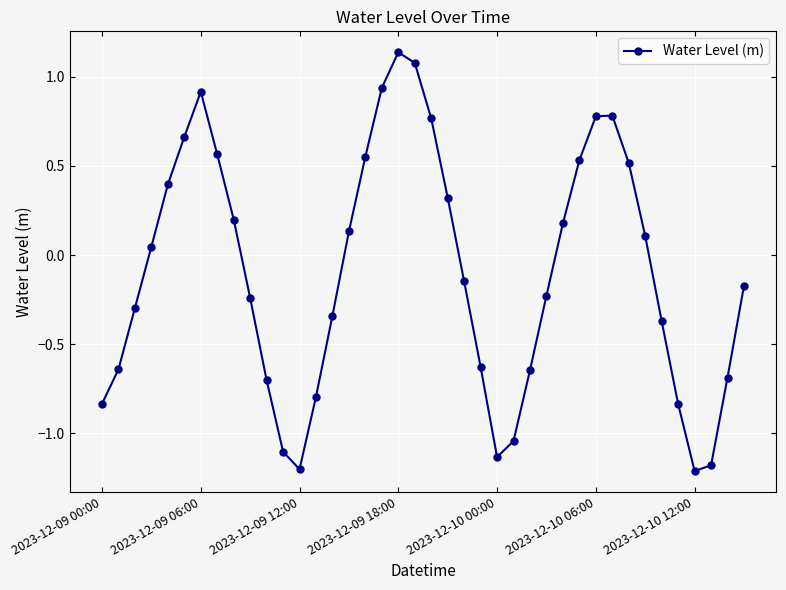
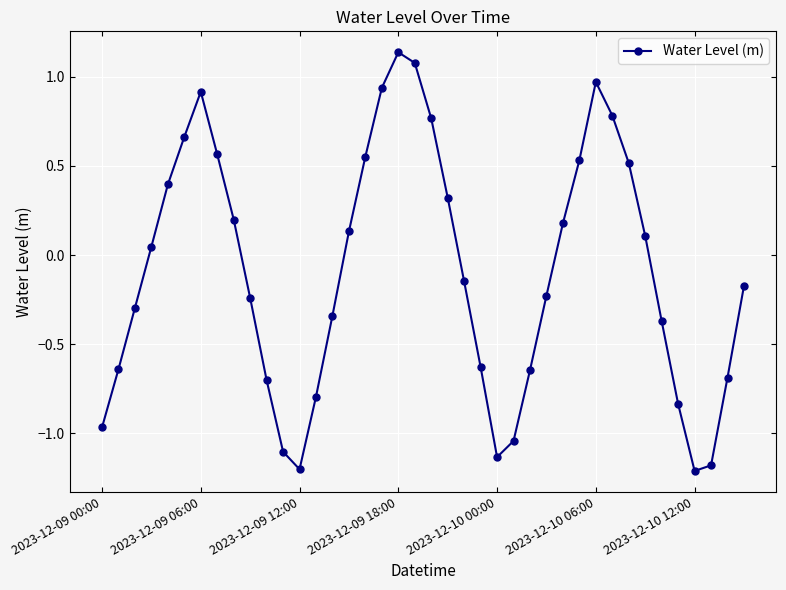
  {
-   "2023-12-09 00:00": -0.83,
+   "2023-12-09 00:00": -0.97,
    "2023-12-09 06:00": 0.92,
    "2023-12-09 12:00": -1.20,
    "2023-12-09 18:00": 1.14,
    "2023-12-10 00:00": -1.13,
-   "2023-12-10 06:00": 0.78,
+   "2023-12-10 06:00": 0.97,
    "2023-12-10 12:00": -1.21
  }
